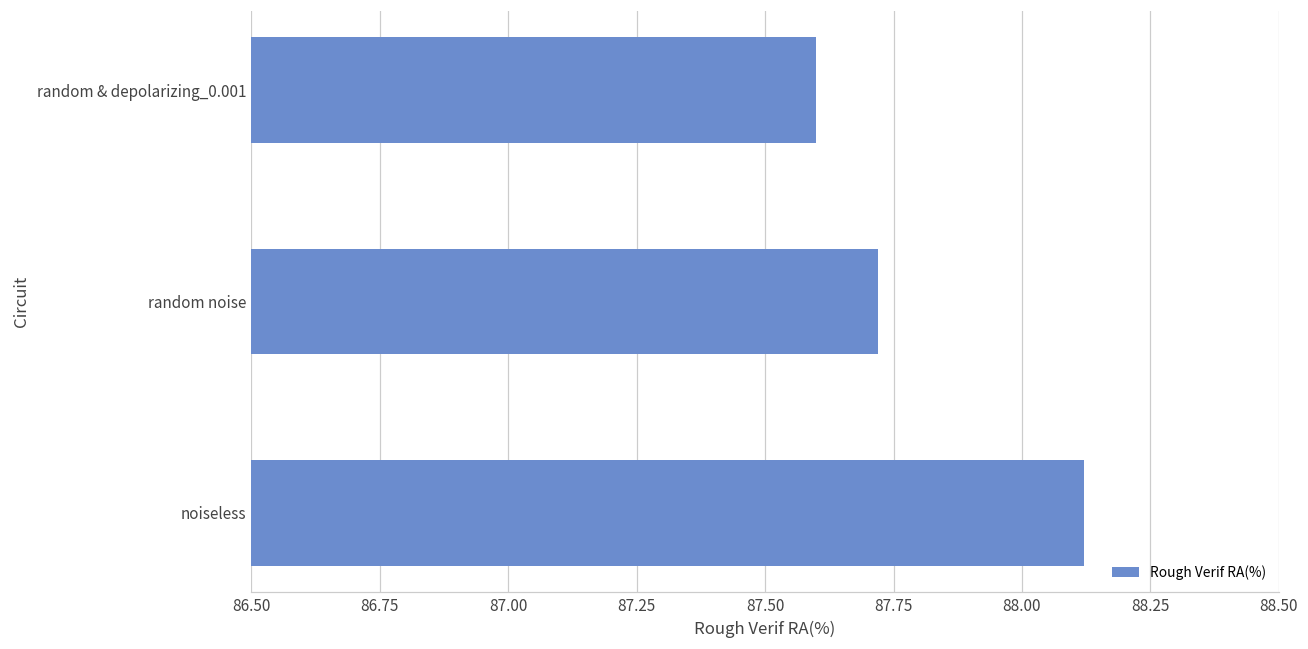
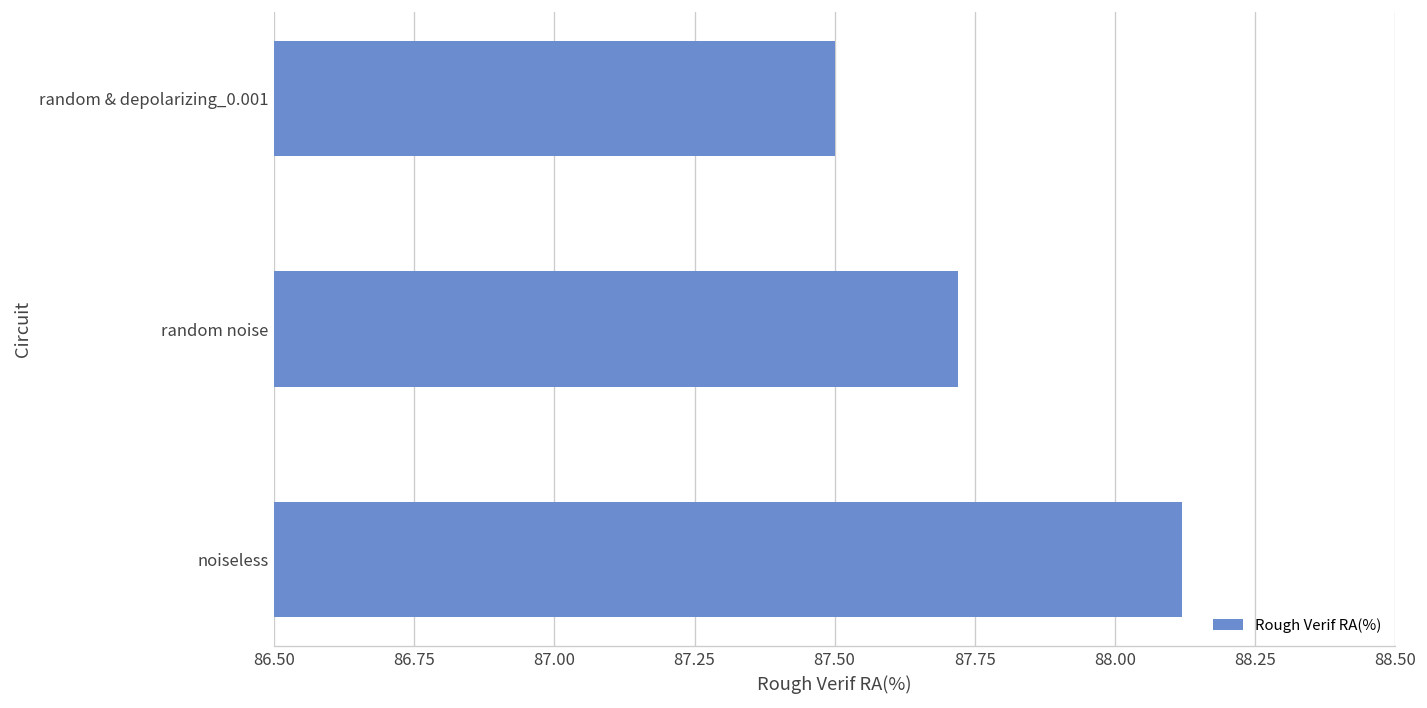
  {
-   "random & depolarizing_0.001": 87.6,
+   "random & depolarizing_0.001": 87.5,
    "random noise": 87.72,
    "noiseless": 88.12
  }
